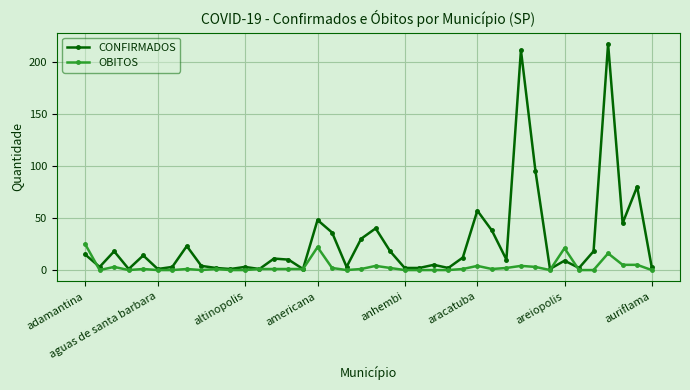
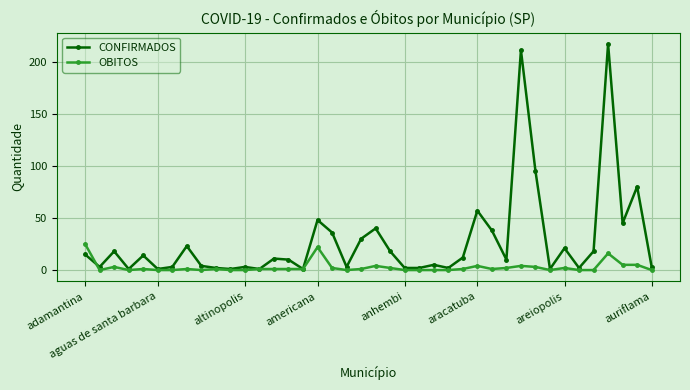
  {
    "CONFIRMADOS": {
      "adamantina": 15,
      "altinopolis": 3,
      "americana": 48,
      "aracatuba": 57,
-     "areiopolis": 9,
+     "areiopolis": 21,
      "auriflama": 3
    },
    "OBITOS": {
      "adamantina": 25,
      "altinopolis": 0,
      "americana": 22,
      "aracatuba": 4,
-     "areiopolis": 21,
+     "areiopolis": 2,
      "auriflama": 0
    }
  }
